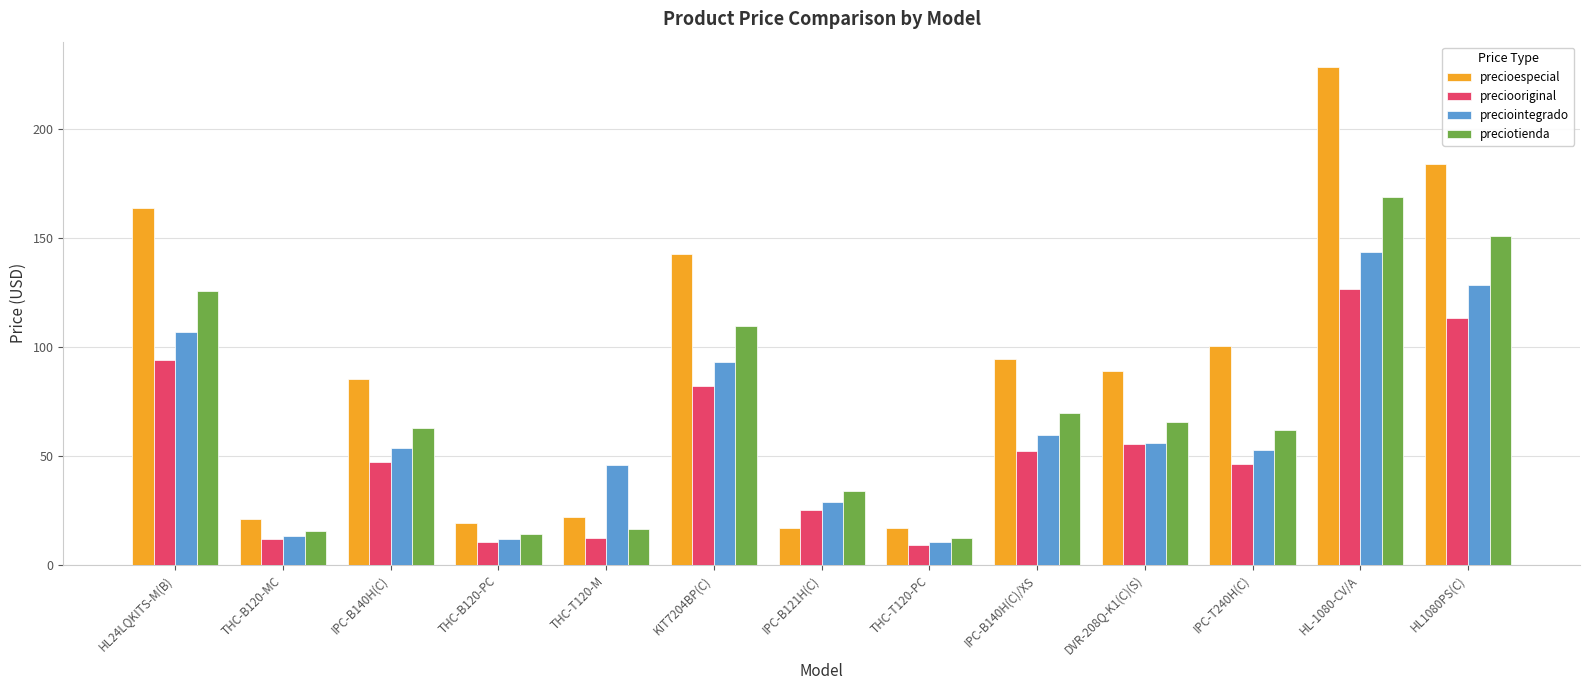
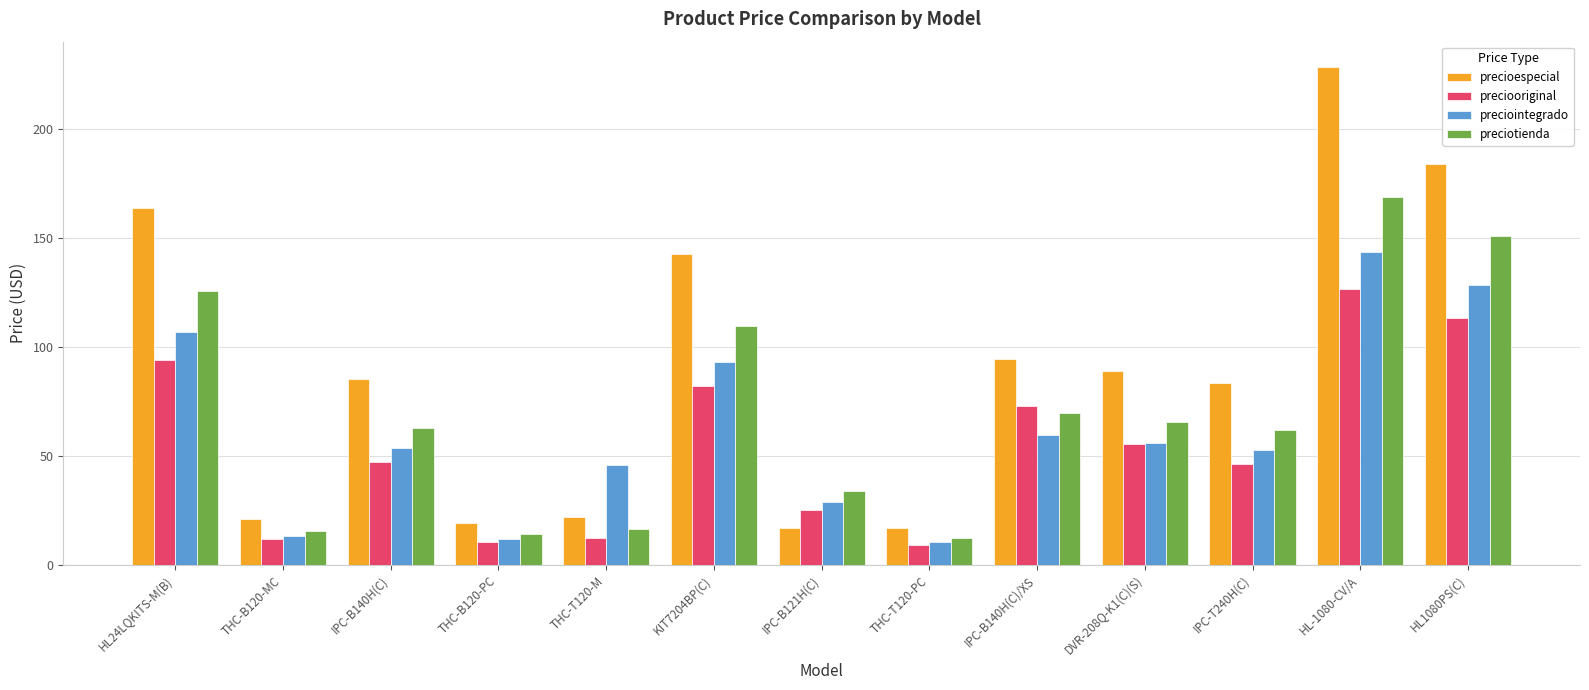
  {
    "precioespecial": {
      "HL24LQKITS-M(B)": 163,
      "THC-B120-MC": 21,
      "IPC-B140H(C)": 85,
      "THC-B120-PC": 19,
      "THC-T120-M": 22,
      "KIT7204BP(C)": 142,
      "IPC-B121H(C)": 17,
      "THC-T120-PC": 17,
      "IPC-B140H(C)/XS": 95,
      "DVR-208Q-K1(C)(S)": 89,
-     "IPC-T240H(C)": 100,
+     "IPC-T240H(C)": 84,
      "HL-1080-CV/A": 228,
      "HL1080PS(C)": 184
    },
    "preciooriginal": {
      "HL24LQKITS-M(B)": 94,
      "THC-B120-MC": 12,
      "IPC-B140H(C)": 47,
      "THC-B120-PC": 11,
      "THC-T120-M": 12,
      "KIT7204BP(C)": 82,
      "IPC-B121H(C)": 25,
      "THC-T120-PC": 9,
-     "IPC-B140H(C)/XS": 52,
+     "IPC-B140H(C)/XS": 73,
      "DVR-208Q-K1(C)(S)": 55,
      "IPC-T240H(C)": 46,
      "HL-1080-CV/A": 126,
      "HL1080PS(C)": 113
    },
    "preciointegrado": {
      "HL24LQKITS-M(B)": 107,
      "THC-B120-MC": 13,
      "IPC-B140H(C)": 53,
      "THC-B120-PC": 12,
      "THC-T120-M": 46,
      "KIT7204BP(C)": 93,
      "IPC-B121H(C)": 29,
      "THC-T120-PC": 11,
      "IPC-B140H(C)/XS": 59,
      "DVR-208Q-K1(C)(S)": 56,
      "IPC-T240H(C)": 52,
      "HL-1080-CV/A": 143,
      "HL1080PS(C)": 128
    },
    "preciotienda": {
      "HL24LQKITS-M(B)": 126,
      "THC-B120-MC": 16,
      "IPC-B140H(C)": 63,
      "THC-B120-PC": 14,
      "THC-T120-M": 16,
      "KIT7204BP(C)": 109,
      "IPC-B121H(C)": 34,
      "THC-T120-PC": 12,
      "IPC-B140H(C)/XS": 70,
      "DVR-208Q-K1(C)(S)": 66,
      "IPC-T240H(C)": 62,
      "HL-1080-CV/A": 169,
      "HL1080PS(C)": 151
    }
  }
